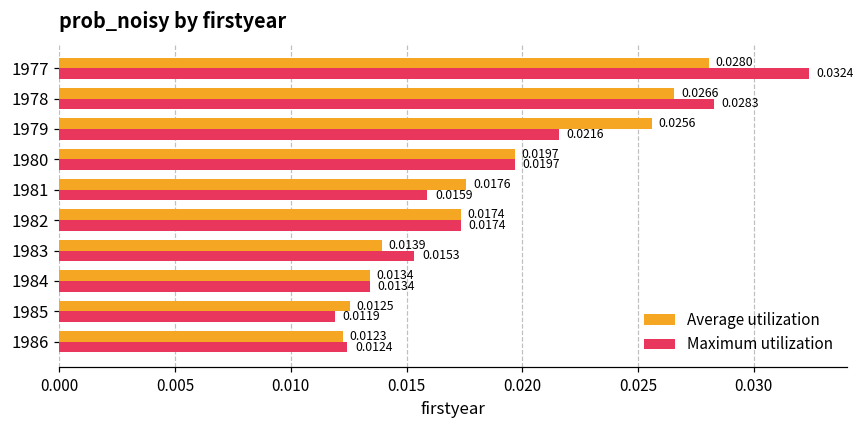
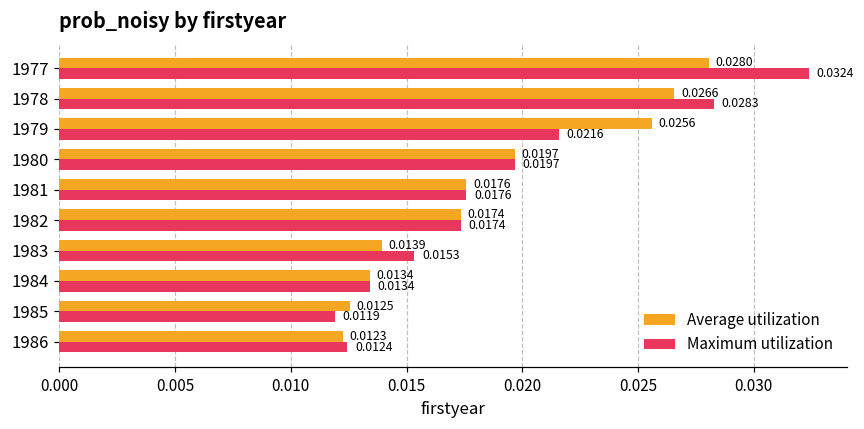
  {
    "Average utilization": {
      "1977": 0.0280,
      "1978": 0.0266,
      "1979": 0.0256,
      "1980": 0.0197,
      "1981": 0.0176,
      "1982": 0.0174,
      "1983": 0.0139,
      "1984": 0.0134,
      "1985": 0.0125,
      "1986": 0.0123
    },
    "Maximum utilization": {
      "1977": 0.0324,
      "1978": 0.0283,
      "1979": 0.0216,
      "1980": 0.0197,
-     "1981": 0.0159,
+     "1981": 0.0176,
      "1982": 0.0174,
      "1983": 0.0153,
      "1984": 0.0134,
      "1985": 0.0119,
      "1986": 0.0124
    }
  }
